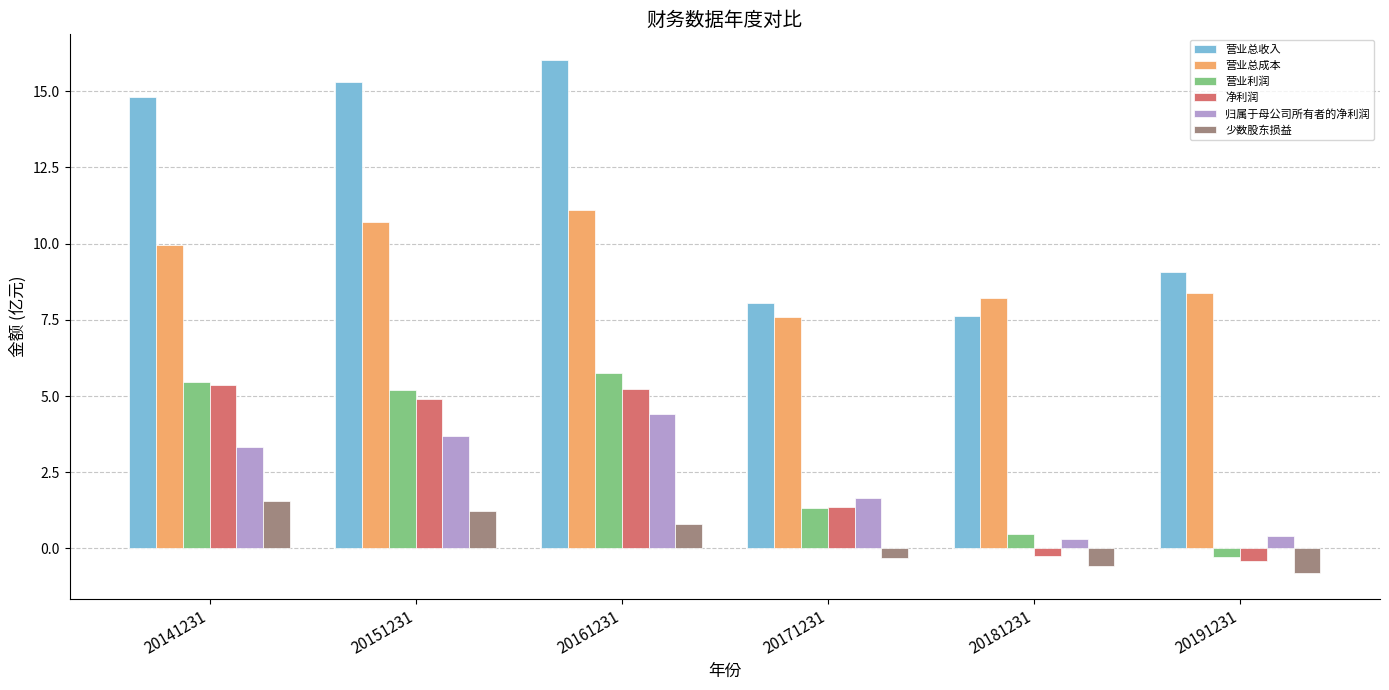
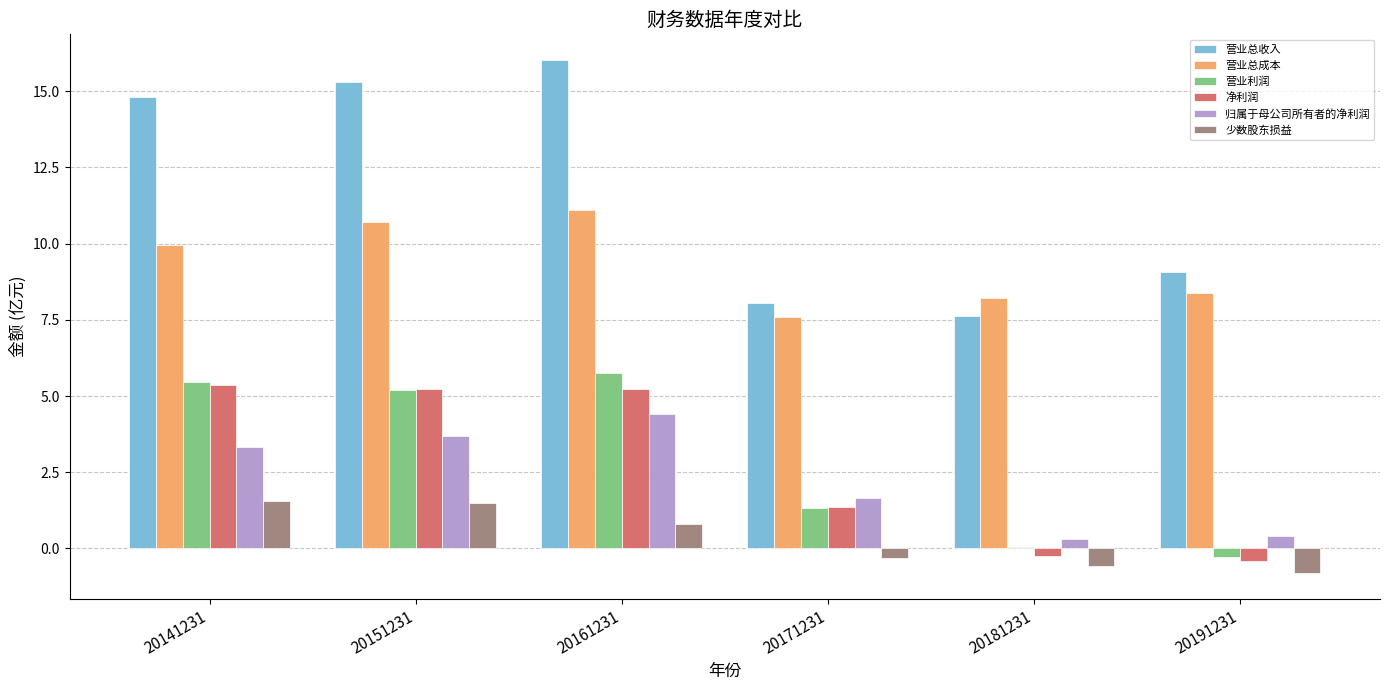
  {
    "营业总收入": {
      "20141231": 14.8,
      "20151231": 15.3,
      "20161231": 16.0,
      "20171231": 8.0,
      "20181231": 7.6,
      "20191231": 9.1
    },
    "营业总成本": {
      "20141231": 10.0,
      "20151231": 10.7,
      "20161231": 11.1,
      "20171231": 7.6,
      "20181231": 8.2,
      "20191231": 8.4
    },
    "营业利润": {
      "20141231": 5.5,
      "20151231": 5.2,
      "20161231": 5.8,
      "20171231": 1.3,
-     "20181231": 0.5,
+     "20181231": 0.1,
      "20191231": -0.3
    },
    "净利润": {
      "20141231": 5.4,
-     "20151231": 4.9,
+     "20151231": 5.2,
      "20161231": 5.2,
      "20171231": 1.4,
      "20181231": -0.2,
      "20191231": -0.4
    },
    "归属于母公司所有者的净利润": {
      "20141231": 3.3,
      "20151231": 3.7,
      "20161231": 4.4,
      "20171231": 1.7,
      "20181231": 0.3,
      "20191231": 0.4
    },
    "少数股东损益": {
      "20141231": 1.6,
-     "20151231": 1.2,
+     "20151231": 1.5,
      "20161231": 0.8,
      "20171231": -0.3,
      "20181231": -0.6,
      "20191231": -0.8
    }
  }
